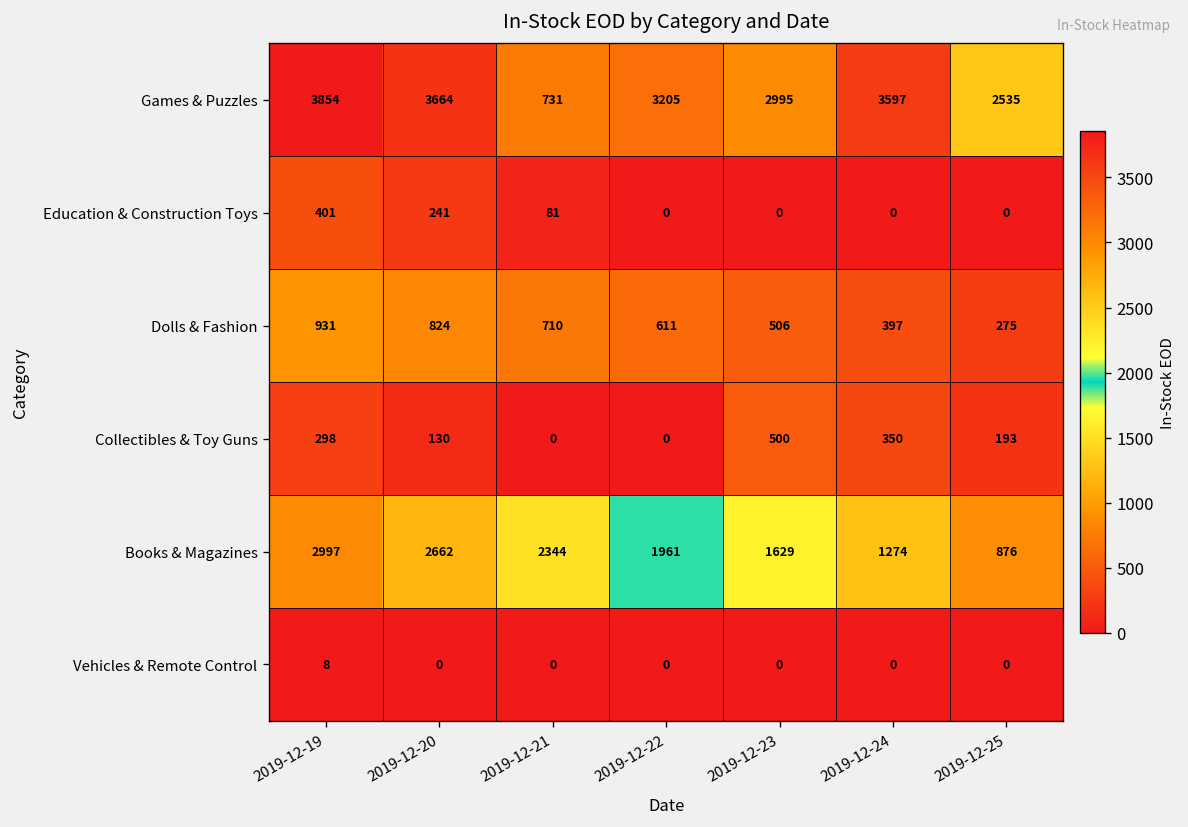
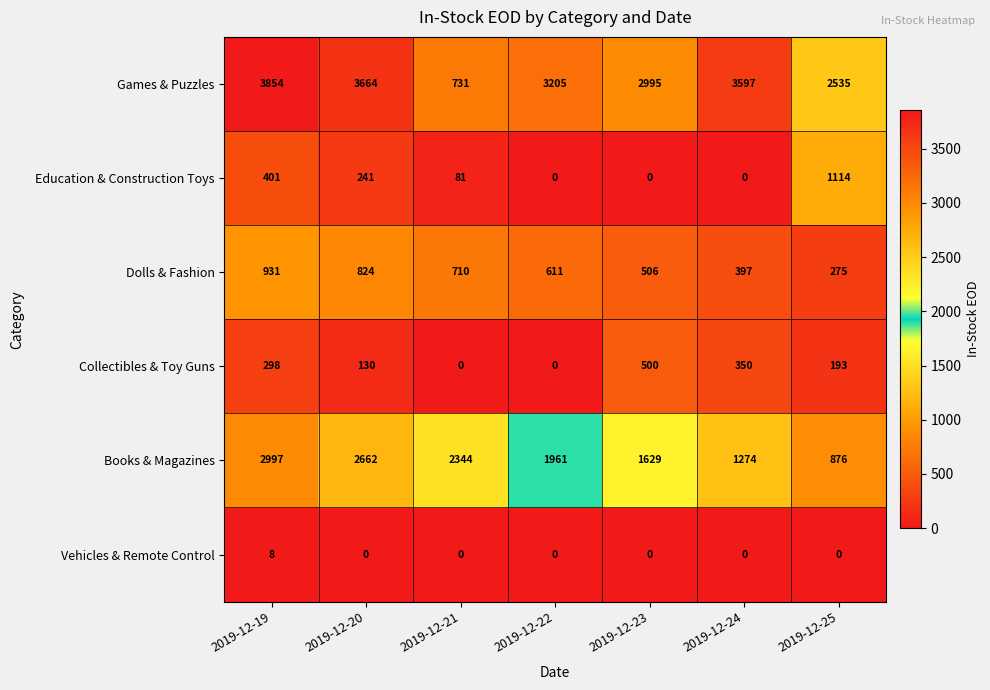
  {
    "Games & Puzzles": {
      "2019-12-19": 3854,
      "2019-12-20": 3664,
      "2019-12-21": 731,
      "2019-12-22": 3205,
      "2019-12-23": 2995,
      "2019-12-24": 3597,
      "2019-12-25": 2535
    },
    "Education & Construction Toys": {
      "2019-12-19": 401,
      "2019-12-20": 241,
      "2019-12-21": 81,
      "2019-12-22": 0,
      "2019-12-23": 0,
      "2019-12-24": 0,
-     "2019-12-25": 0
+     "2019-12-25": 1114
    },
    "Dolls & Fashion": {
      "2019-12-19": 931,
      "2019-12-20": 824,
      "2019-12-21": 710,
      "2019-12-22": 611,
      "2019-12-23": 506,
      "2019-12-24": 397,
      "2019-12-25": 275
    },
    "Collectibles & Toy Guns": {
      "2019-12-19": 298,
      "2019-12-20": 130,
      "2019-12-21": 0,
      "2019-12-22": 0,
      "2019-12-23": 500,
      "2019-12-24": 350,
      "2019-12-25": 193
    },
    "Books & Magazines": {
      "2019-12-19": 2997,
      "2019-12-20": 2662,
      "2019-12-21": 2344,
      "2019-12-22": 1961,
      "2019-12-23": 1629,
      "2019-12-24": 1274,
      "2019-12-25": 876
    },
    "Vehicles & Remote Control": {
      "2019-12-19": 8,
      "2019-12-20": 0,
      "2019-12-21": 0,
      "2019-12-22": 0,
      "2019-12-23": 0,
      "2019-12-24": 0,
      "2019-12-25": 0
    }
  }
